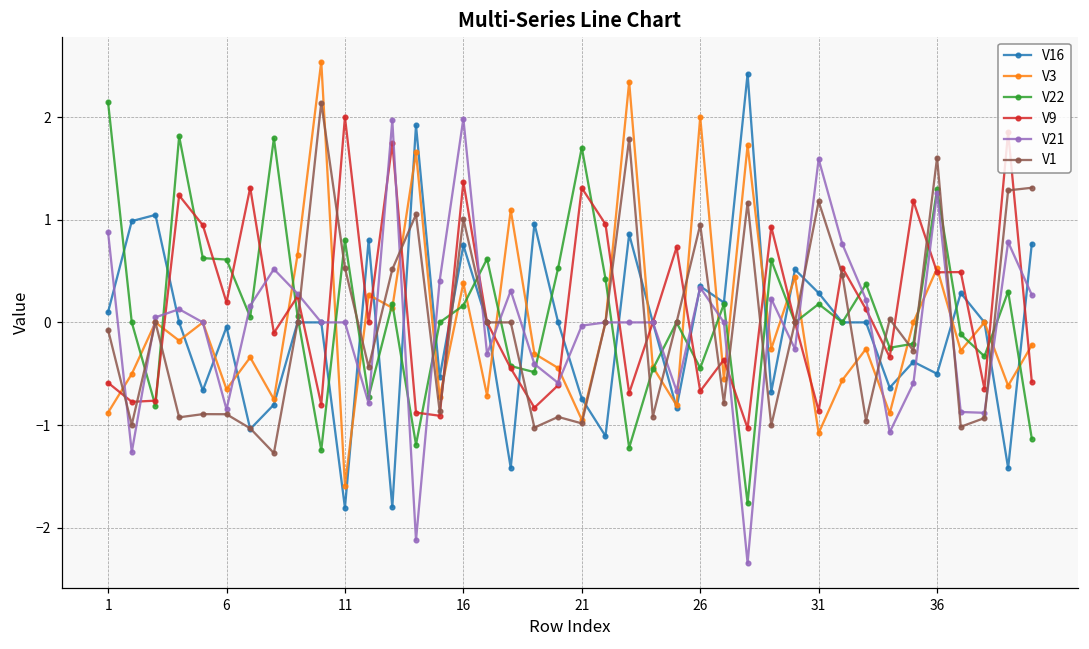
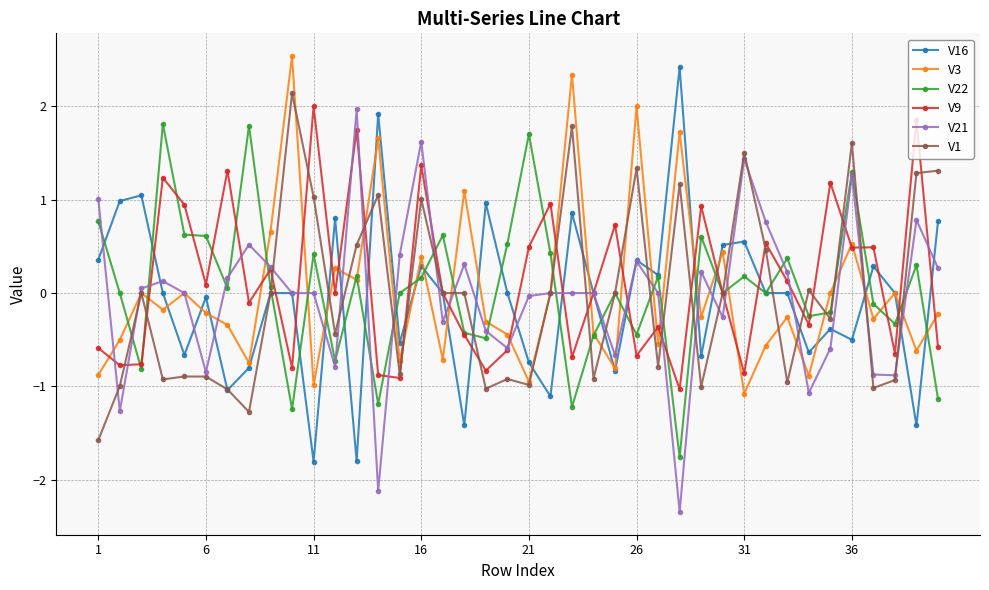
  {
    "V16": {
-     "1": 0.1,
+     "1": 0.4,
      "6": 0.0,
      "11": -1.8,
-     "16": 0.8,
+     "16": 0.3,
      "21": -0.7,
-     "31": 0.3,
+     "31": 0.6,
      "36": -0.5
    },
    "V3": {
      "1": -0.9,
-     "6": -0.7,
-     "11": -1.6,
+     "6": -0.2,
+     "11": -1.0,
      "16": 0.4,
      "21": -0.9,
      "26": 2.0,
      "31": -1.1,
      "36": 0.5
    },
    "V22": {
-     "1": 2.1,
+     "1": 0.8,
      "6": 0.6,
-     "11": 0.8,
+     "11": 0.4,
      "16": 0.2,
      "21": 1.7,
      "26": -0.4,
      "31": 0.2,
      "36": 1.3
    },
    "V9": {
      "1": -0.6,
-     "6": 0.2,
+     "6": 0.1,
      "11": 2.0,
      "16": 1.4,
-     "21": 1.3,
+     "21": 0.5,
      "26": -0.7,
      "31": -0.9,
      "36": 0.5
    },
    "V21": {
-     "1": 0.9,
+     "1": 1.0,
      "6": -0.8,
      "11": 0.0,
-     "16": 2.0,
+     "16": 1.6,
      "21": 0.0,
-     "31": 1.6,
+     "31": 1.4,
      "36": 1.3
    },
    "V1": {
-     "1": -0.1,
+     "1": -1.6,
      "6": -0.9,
-     "11": 0.5,
+     "11": 1.0,
      "16": 1.0,
      "21": -1.0,
-     "26": 1.0,
-     "31": 1.2,
+     "26": 1.3,
+     "31": 1.5,
      "36": 1.6
    }
  }
